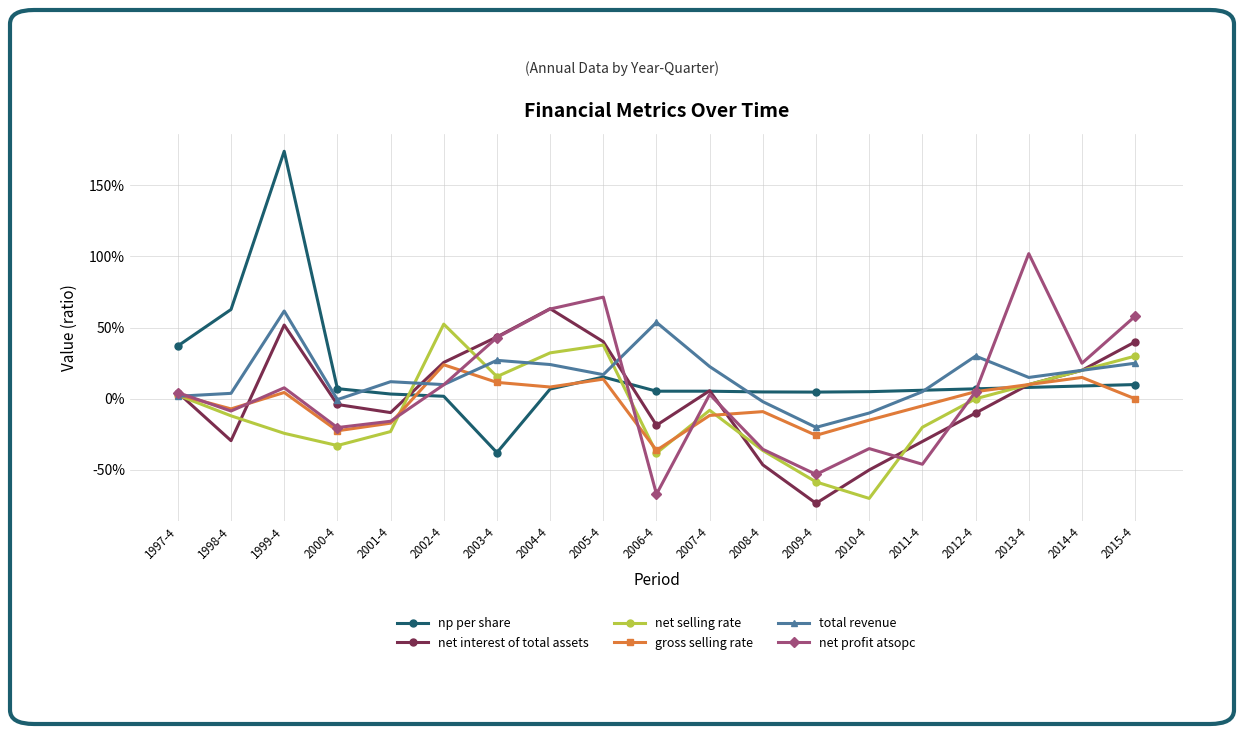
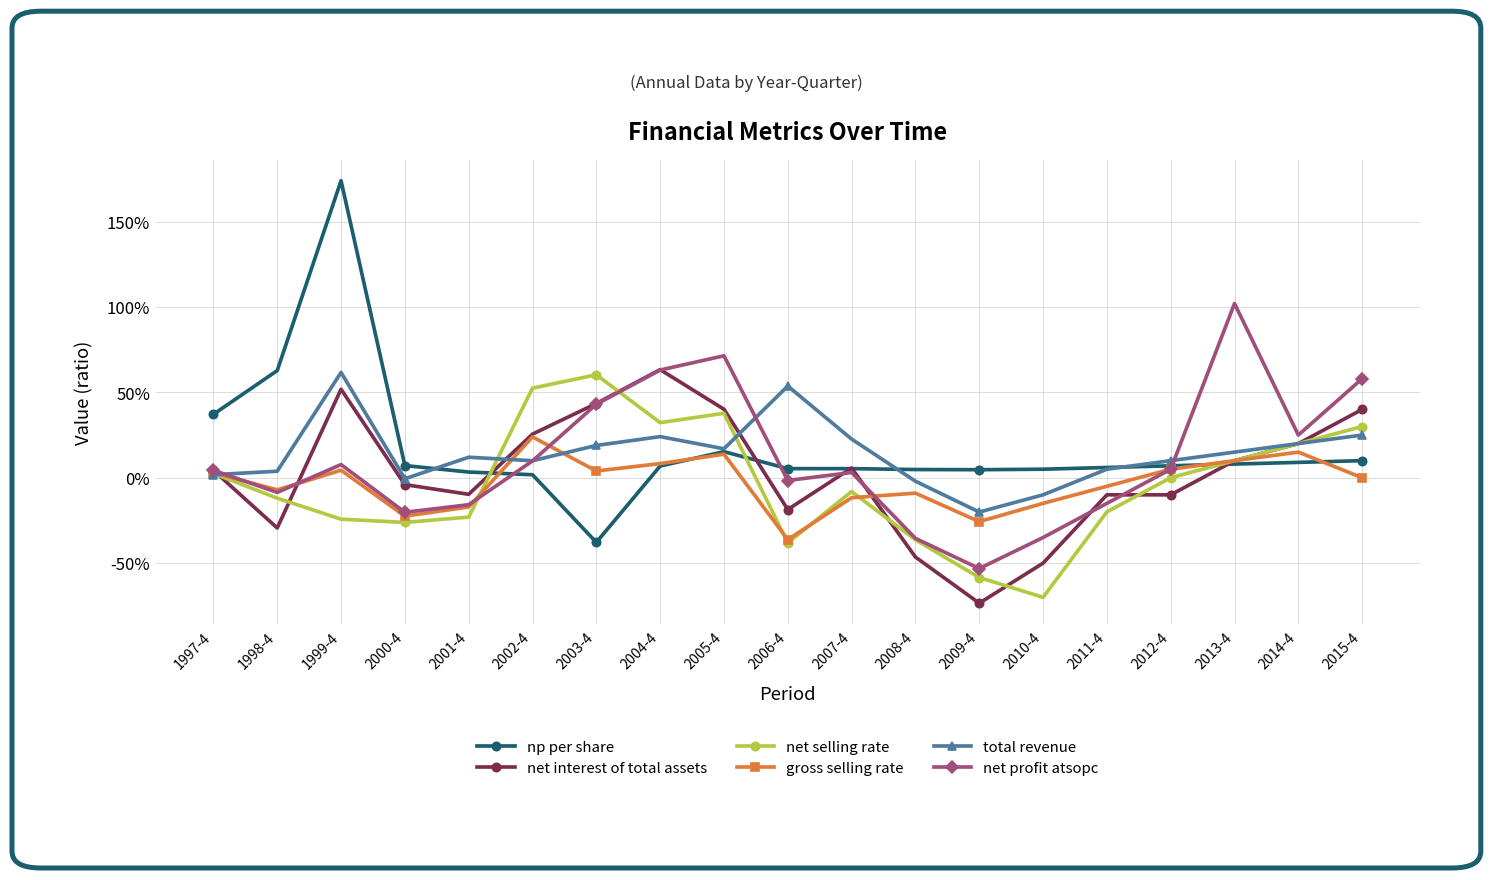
  {
    "np per share": {
      "1997-4": "37%",
      "1998-4": "63%",
      "1999-4": "174%",
      "2000-4": "7%",
      "2001-4": "3%",
      "2002-4": "2%",
      "2003-4": "-38%",
      "2006-4": "5%",
      "2008-4": "5%",
      "2009-4": "5%",
      "2010-4": "5%",
      "2012-4": "7%",
      "2013-4": "8%",
      "2014-4": "9%",
      "2015-4": "10%"
    },
    "net interest of total assets": {
      "1998-4": "-29%",
      "1999-4": "52%",
      "2000-4": "-4%",
      "2001-4": "-10%",
      "2005-4": "40%",
      "2006-4": "-19%",
      "2008-4": "-46%",
      "2009-4": "-73%",
      "2010-4": "-50%",
-     "2011-4": "-30%",
+     "2011-4": "-10%",
      "2012-4": "-10%",
      "2015-4": "40%"
    },
    "net selling rate": {
      "1998-4": "-12%",
      "1999-4": "-24%",
-     "2000-4": "-33%",
+     "2000-4": "-26%",
      "2001-4": "-23%",
      "2002-4": "52%",
-     "2003-4": "16%",
+     "2003-4": "60%",
      "2004-4": "32%",
      "2005-4": "38%",
      "2006-4": "-38%",
      "2007-4": "-8%",
      "2009-4": "-58%",
      "2010-4": "-70%",
      "2011-4": "-20%",
      "2012-4": "0%",
      "2015-4": "30%"
    },
    "gross selling rate": {
      "1999-4": "4%",
      "2000-4": "-22%",
-     "2003-4": "12%",
+     "2003-4": "4%",
      "2006-4": "-36%",
      "2007-4": "-12%",
      "2008-4": "-9%",
      "2009-4": "-26%",
      "2010-4": "-15%",
      "2011-4": "-5%",
      "2014-4": "15%",
      "2015-4": "0%"
    },
    "total revenue": {
      "1998-4": "4%",
      "1999-4": "62%",
      "2000-4": "-1%",
      "2001-4": "12%",
-     "2003-4": "27%",
+     "2003-4": "19%",
      "2004-4": "24%",
      "2006-4": "54%",
      "2007-4": "23%",
      "2008-4": "-2%",
      "2009-4": "-20%",
      "2010-4": "-10%",
-     "2012-4": "30%",
+     "2012-4": "10%",
      "2013-4": "15%",
      "2015-4": "25%"
    },
    "net profit atsopc": {
      "1999-4": "8%",
      "2000-4": "-20%",
      "2005-4": "71%",
-     "2006-4": "-67%",
+     "2006-4": "-2%",
      "2007-4": "3%",
      "2009-4": "-53%",
      "2010-4": "-35%",
-     "2011-4": "-46%",
+     "2011-4": "-15%",
      "2013-4": "102%",
      "2014-4": "25%",
      "2015-4": "58%"
    }
  }
